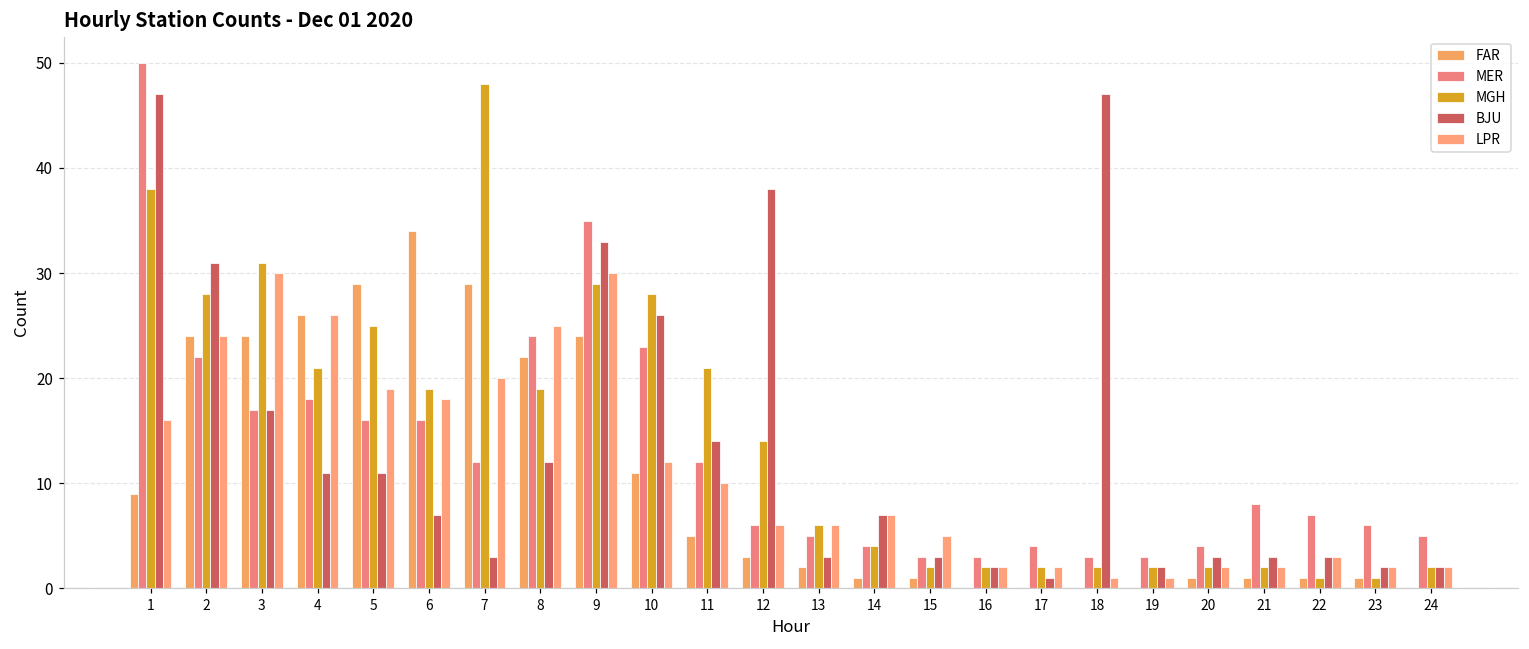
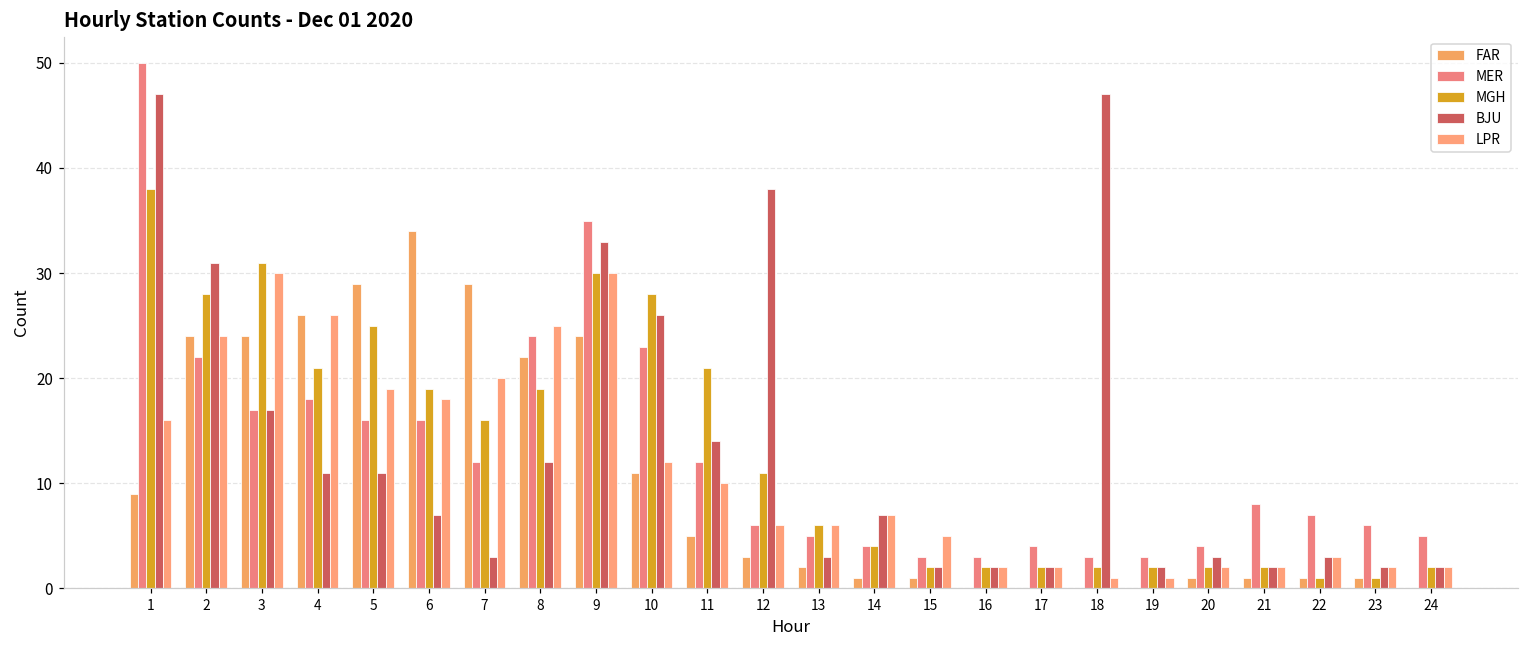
  {
    "MGH": {
      "1": 38,
      "2": 28,
      "3": 31,
      "4": 21,
      "5": 25,
      "6": 19,
-     "7": 48,
+     "7": 16,
      "8": 19,
-     "9": 29,
+     "9": 30,
      "10": 28,
      "11": 21,
-     "12": 14,
+     "12": 11,
      "13": 6,
      "14": 4,
      "15": 2,
      "16": 2,
      "17": 2,
      "18": 2,
      "19": 2,
      "20": 2,
      "21": 2,
      "22": 1,
      "23": 1,
      "24": 2
    },
    "BJU": {
      "1": 47,
      "2": 31,
      "3": 17,
      "4": 11,
      "5": 11,
      "6": 7,
      "7": 3,
      "8": 12,
      "9": 33,
      "10": 26,
      "11": 14,
      "12": 38,
      "13": 3,
      "14": 7,
-     "15": 3,
+     "15": 2,
      "16": 2,
-     "17": 1,
+     "17": 2,
      "18": 47,
      "19": 2,
      "20": 3,
-     "21": 3,
+     "21": 2,
      "22": 3,
      "23": 2,
      "24": 2
    }
  }
